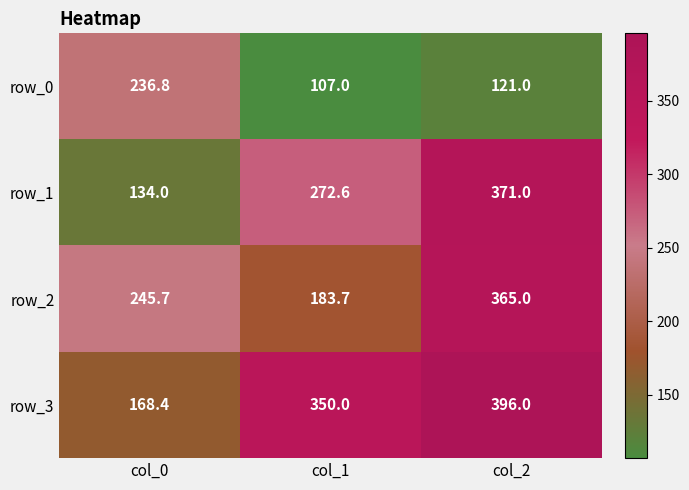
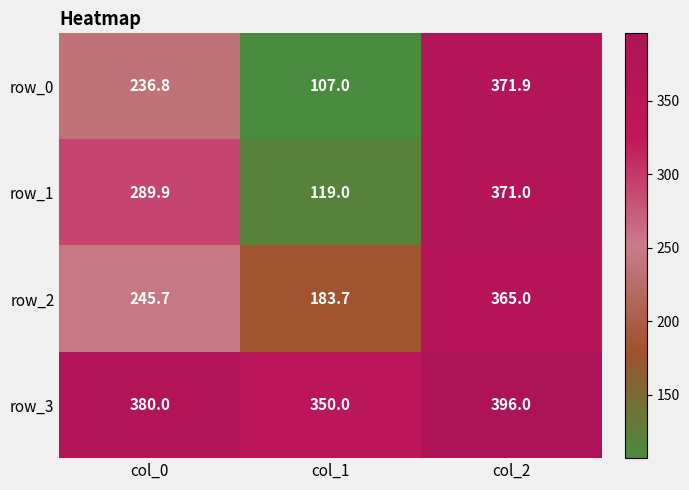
  {
    "row_0": {
      "col_0": 236.8,
      "col_1": 107.0,
-     "col_2": 121.0
+     "col_2": 371.9
    },
    "row_1": {
-     "col_0": 134.0,
-     "col_1": 272.6,
+     "col_0": 289.9,
+     "col_1": 119.0,
      "col_2": 371.0
    },
    "row_2": {
      "col_0": 245.7,
      "col_1": 183.7,
      "col_2": 365.0
    },
    "row_3": {
-     "col_0": 168.4,
+     "col_0": 380.0,
      "col_1": 350.0,
      "col_2": 396.0
    }
  }
